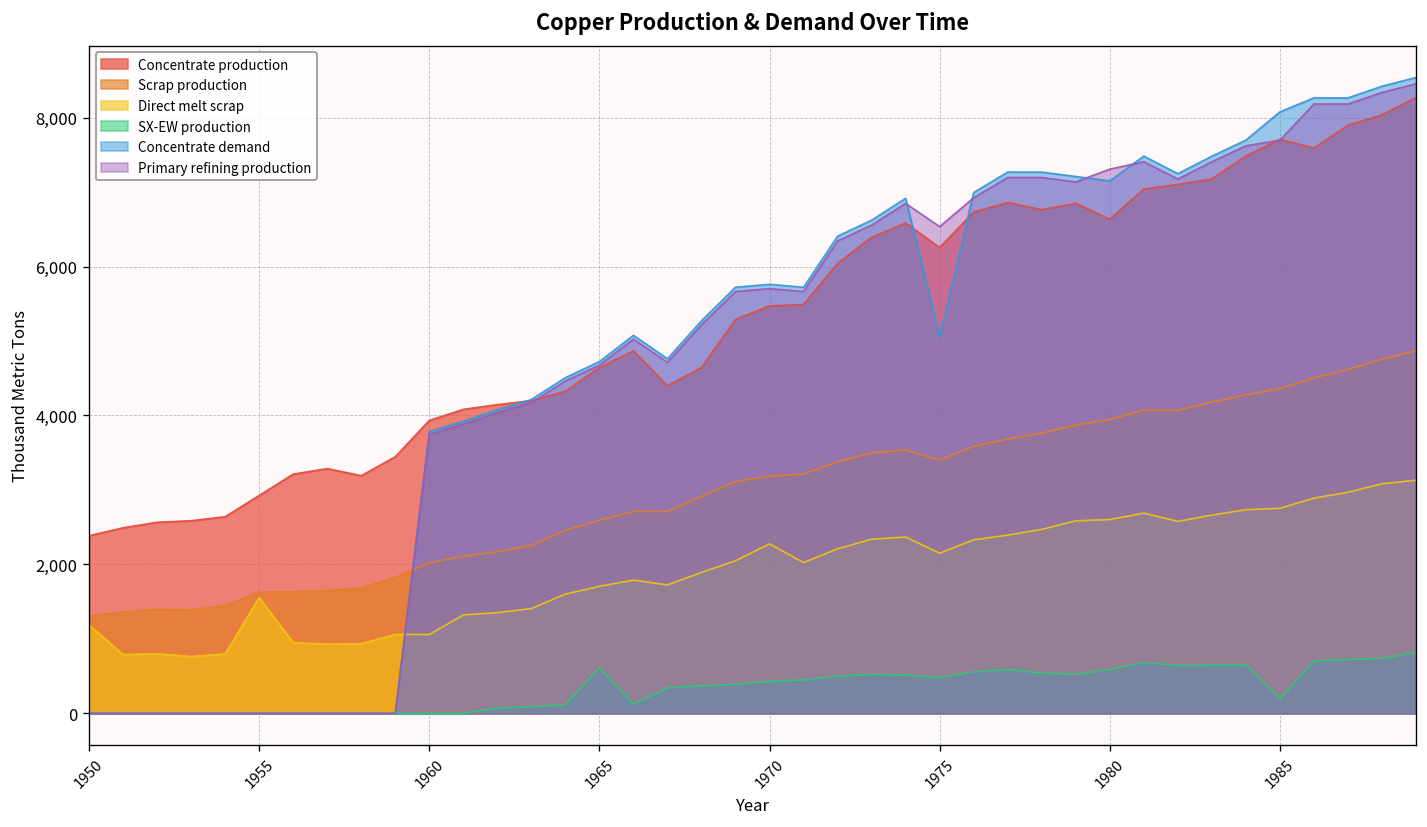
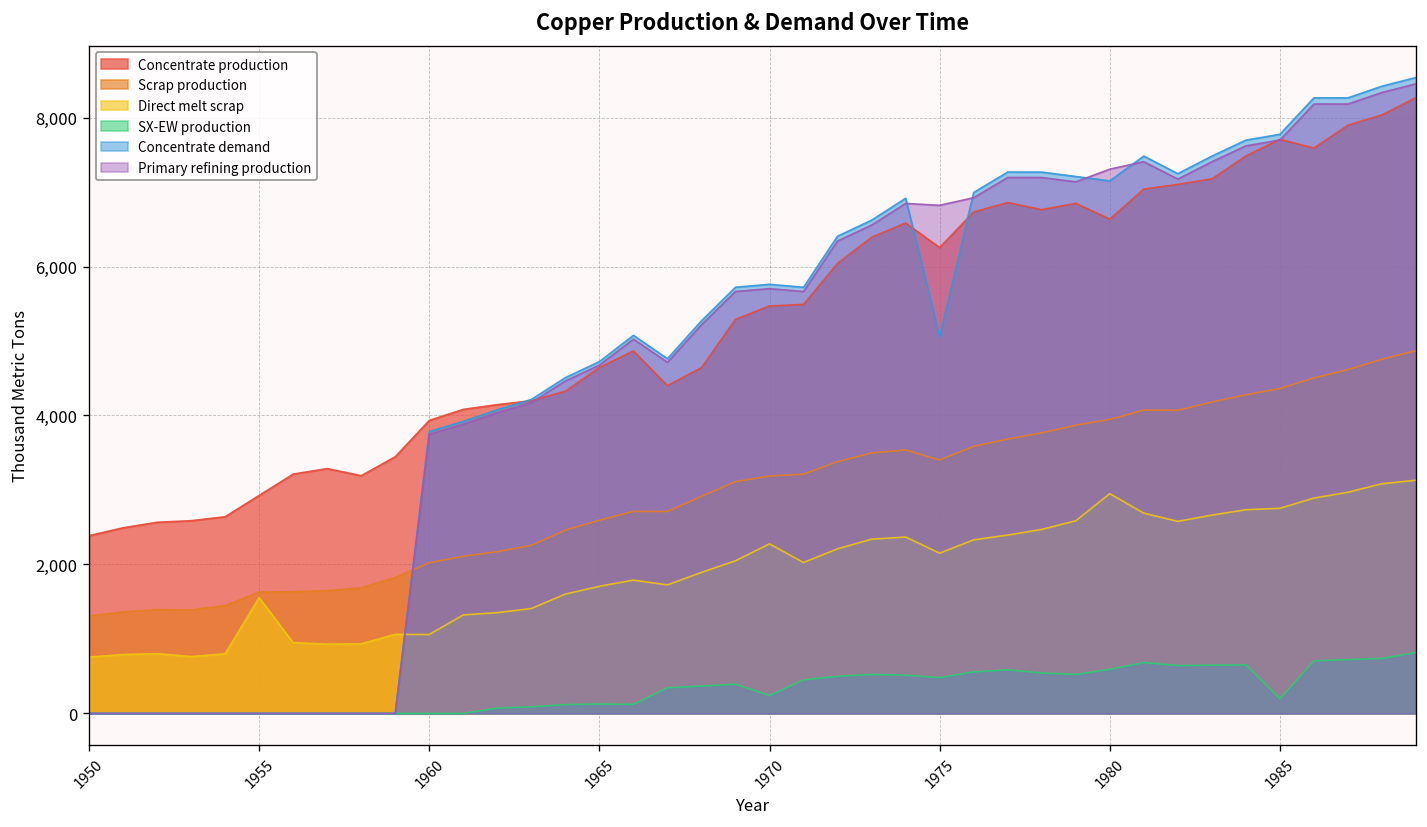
  {
    "Direct melt scrap": {
-     "1950": "1,200",
+     "1950": "800",
      "1955": "1,600",
      "1960": "1,100",
      "1965": "1,700",
      "1970": "2,300",
      "1975": "2,200",
-     "1980": "2,600",
+     "1980": "3,000",
      "1985": "2,800"
    },
    "SX-EW production": {
      "1960": "0",
-     "1965": "600",
-     "1970": "400",
+     "1965": "100",
+     "1970": "200",
      "1975": "500",
      "1980": "600",
      "1985": "200"
    },
    "Concentrate demand": {
      "1965": "4,700",
      "1970": "5,800",
      "1975": "5,100",
      "1980": "7,100",
-     "1985": "8,100"
+     "1985": "7,800"
    },
    "Primary refining production": {
      "1970": "5,700",
-     "1975": "6,500",
+     "1975": "6,800",
      "1980": "7,300"
    }
  }
